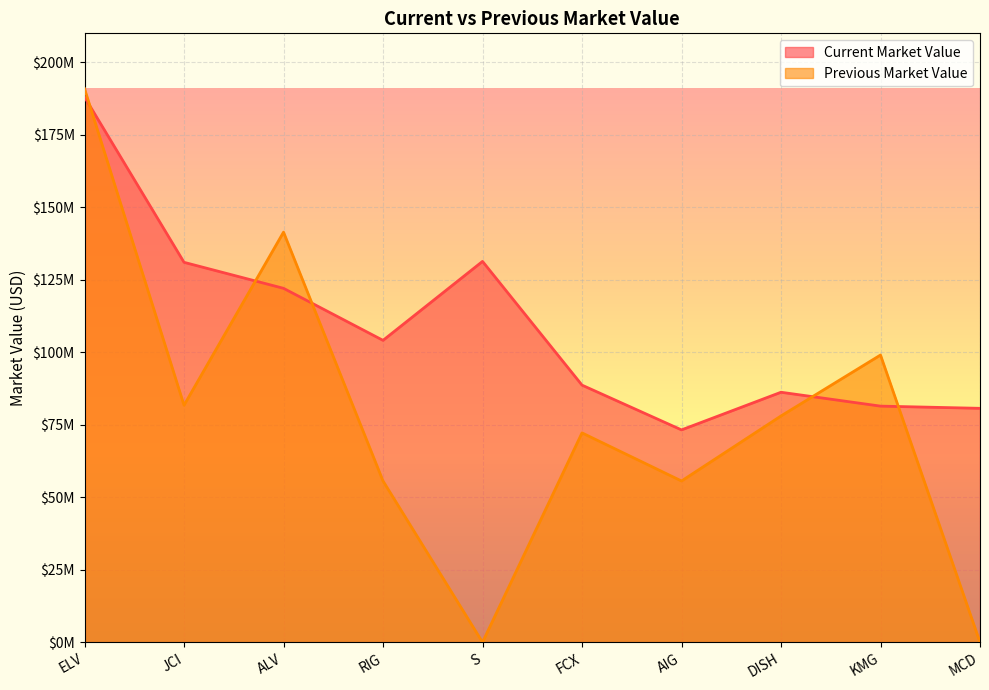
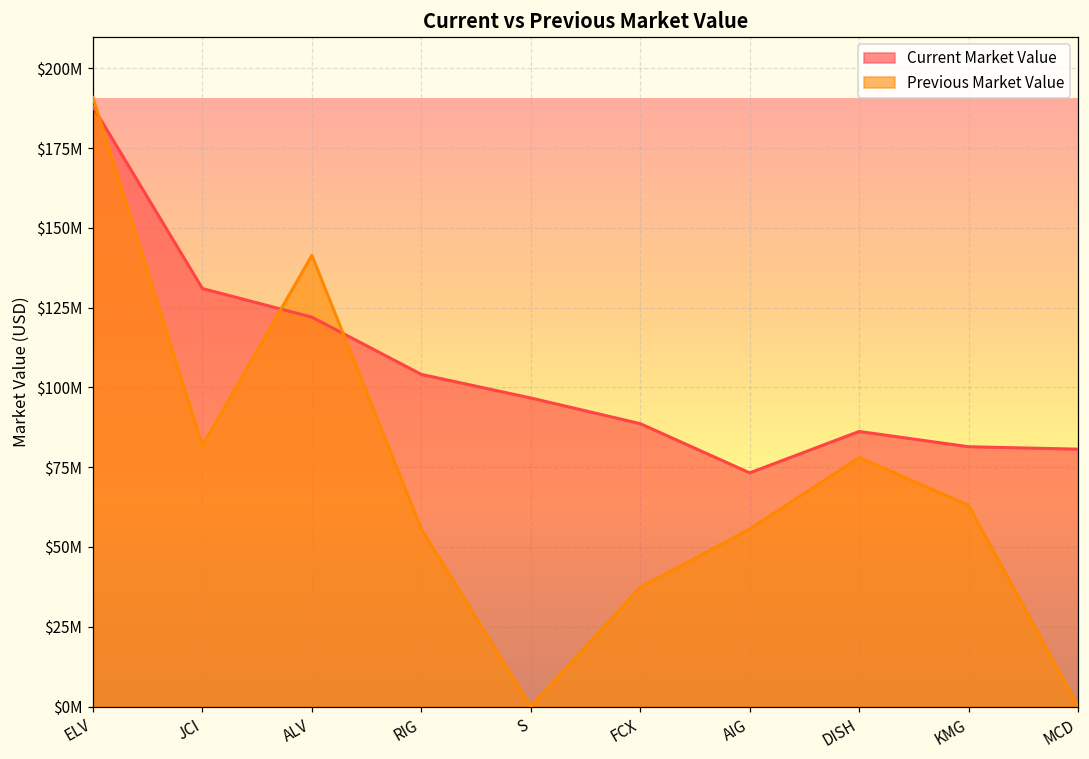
  {
    "Current Market Value": {
      "ELV": "$188000000",
      "JCI": "$131000000",
      "ALV": "$122000000",
      "RIG": "$104000000",
-     "S": "$131000000",
+     "S": "$97000000",
      "FCX": "$89000000",
      "AIG": "$73000000",
      "DISH": "$86000000",
      "KMG": "$81000000",
      "MCD": "$81000000"
    },
    "Previous Market Value": {
      "ELV": "$191000000",
      "JCI": "$82000000",
      "ALV": "$141000000",
      "RIG": "$56000000",
      "S": "$0",
-     "FCX": "$72000000",
+     "FCX": "$37000000",
      "AIG": "$56000000",
      "DISH": "$78000000",
-     "KMG": "$99000000",
+     "KMG": "$63000000",
      "MCD": "$0"
    }
  }
